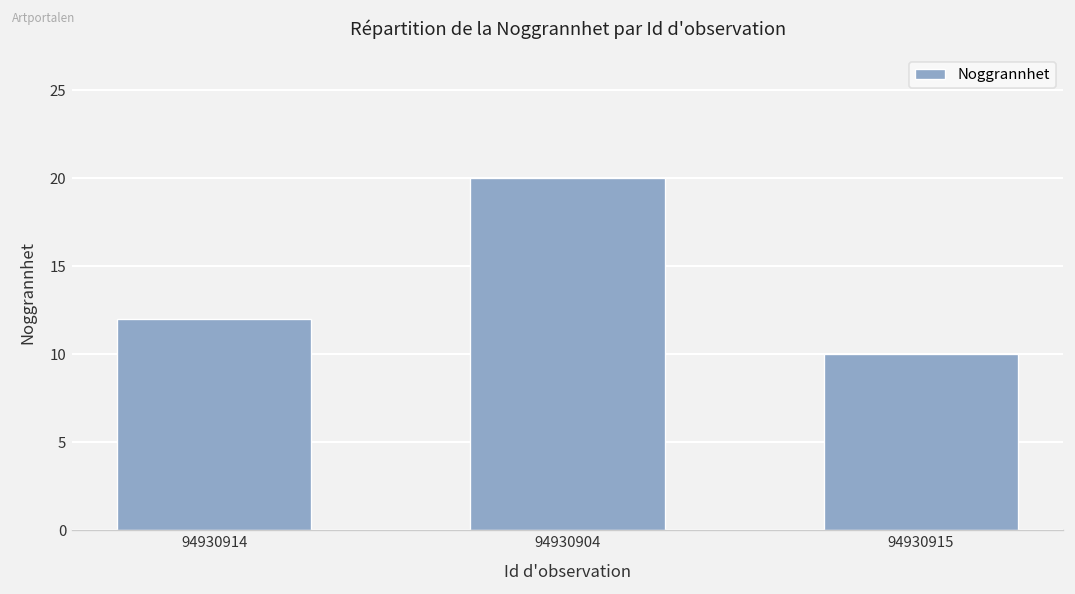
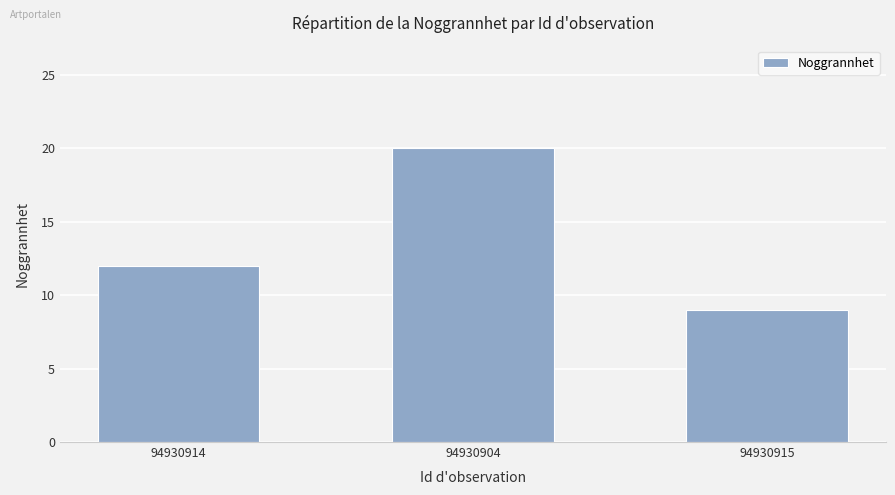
  {
    "94930914": 12,
    "94930904": 20,
-   "94930915": 10
+   "94930915": 9
  }
